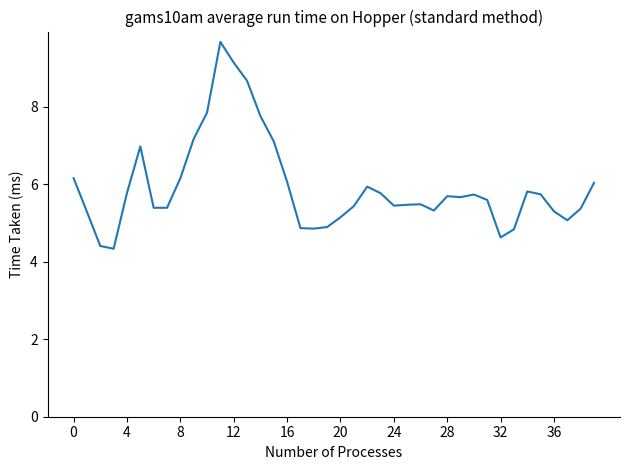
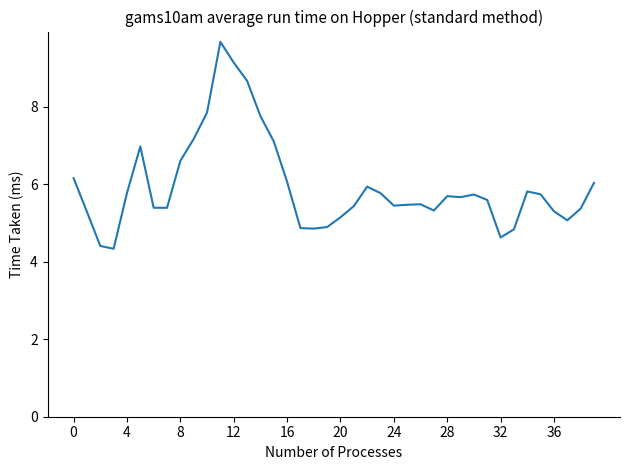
  {
    "0": 6.2,
    "4": 5.8,
-   "8": 6.2,
+   "8": 6.6,
    "12": 9.1,
    "16": 6.1,
    "20": 5.2,
    "24": 5.5,
    "28": 5.7,
    "32": 4.6,
    "36": 5.3
  }
